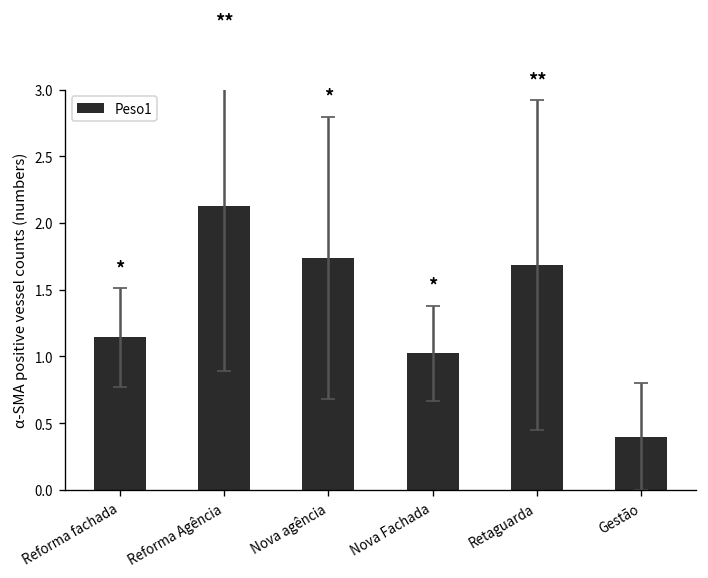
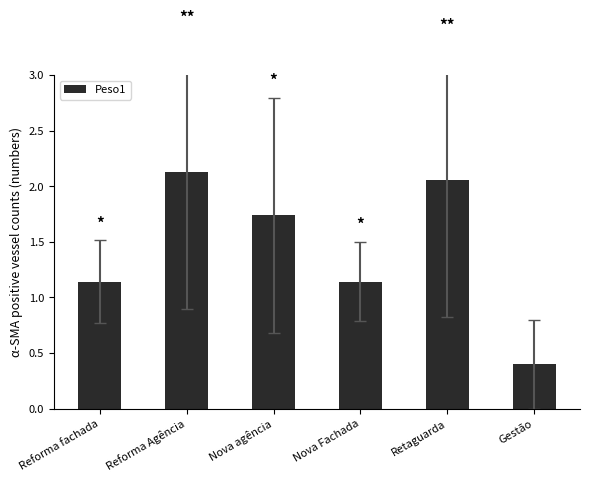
  {
    "Peso1": {
      "Reforma fachada": 1.14,
      "Reforma Agência": 2.13,
      "Nova agência": 1.74,
-     "Nova Fachada": 1.02,
-     "Retaguarda": 1.69,
+     "Nova Fachada": 1.14,
+     "Retaguarda": 2.06,
      "Gestão": 0.40
    }
  }
